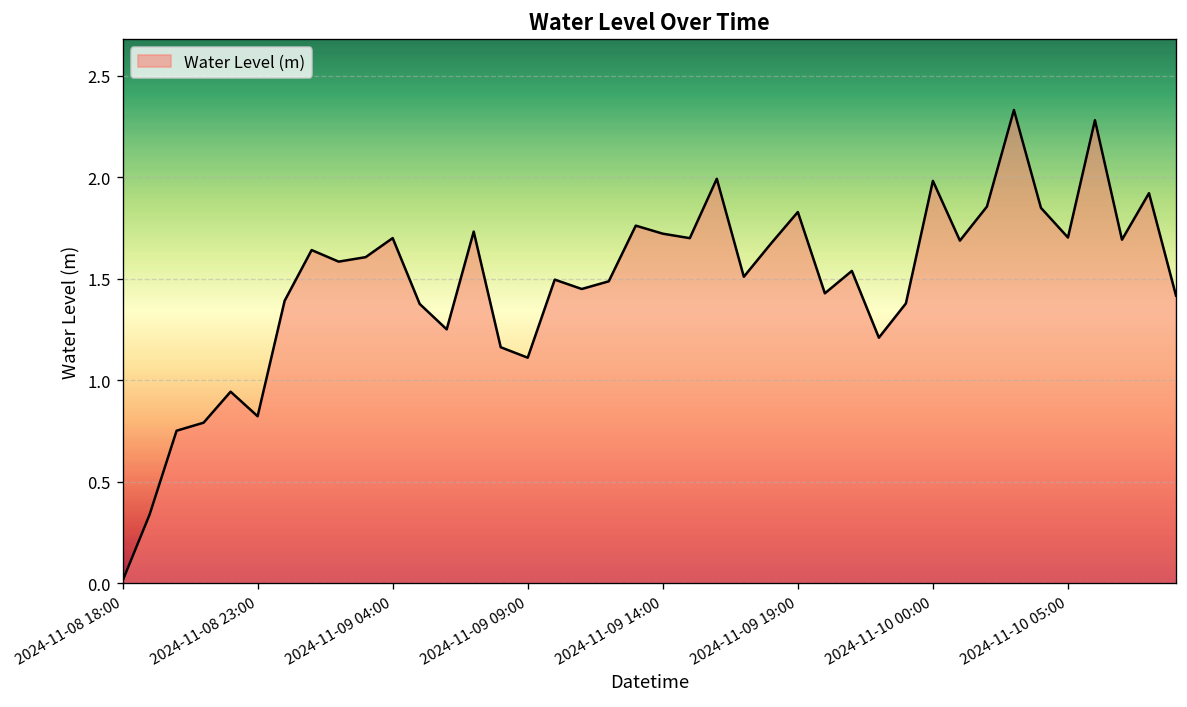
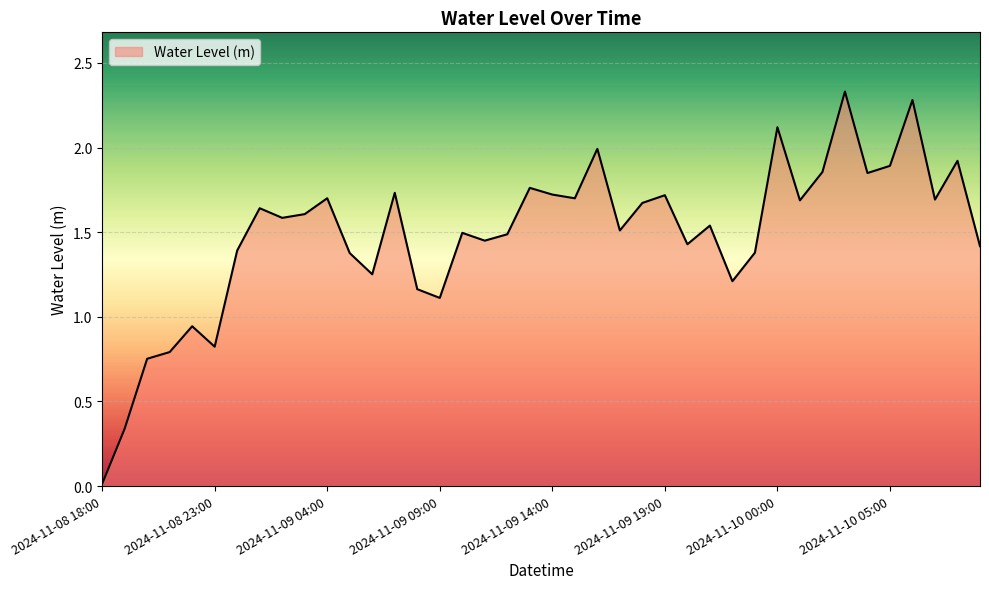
  {
    "2024-11-08 18:00": 0.01,
    "2024-11-08 23:00": 0.82,
    "2024-11-09 04:00": 1.70,
    "2024-11-09 09:00": 1.11,
    "2024-11-09 14:00": 1.72,
-   "2024-11-09 19:00": 1.83,
-   "2024-11-10 00:00": 1.98,
-   "2024-11-10 05:00": 1.70
+   "2024-11-09 19:00": 1.72,
+   "2024-11-10 00:00": 2.12,
+   "2024-11-10 05:00": 1.89
  }
